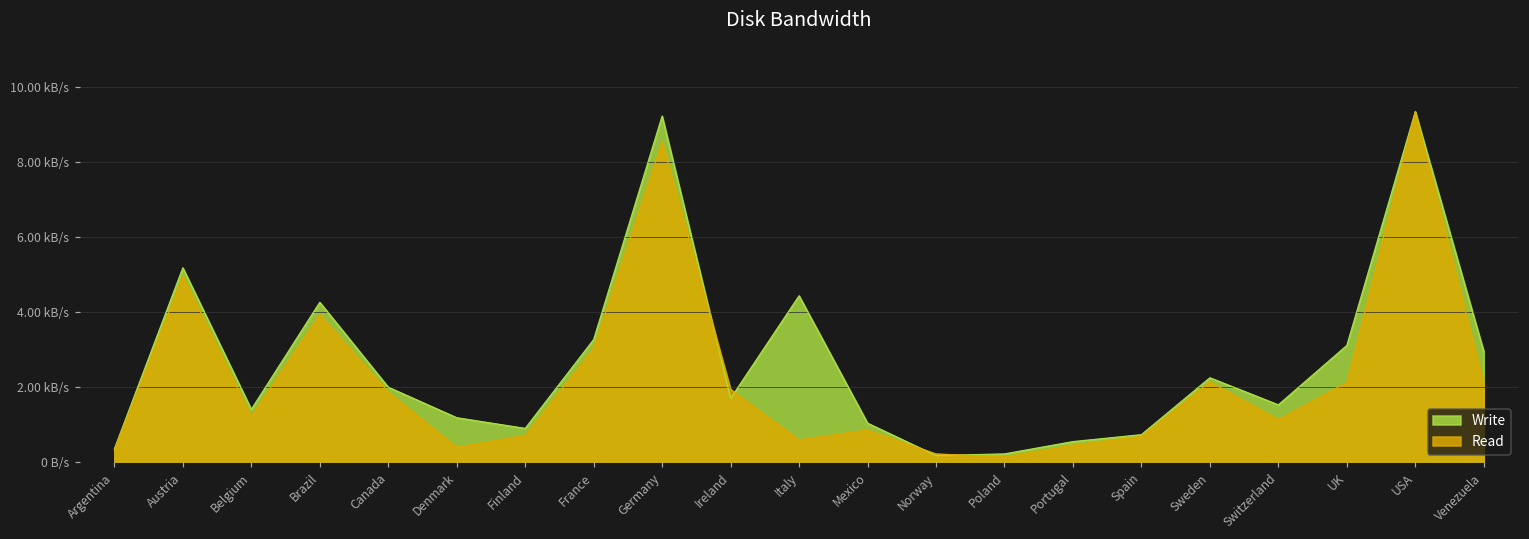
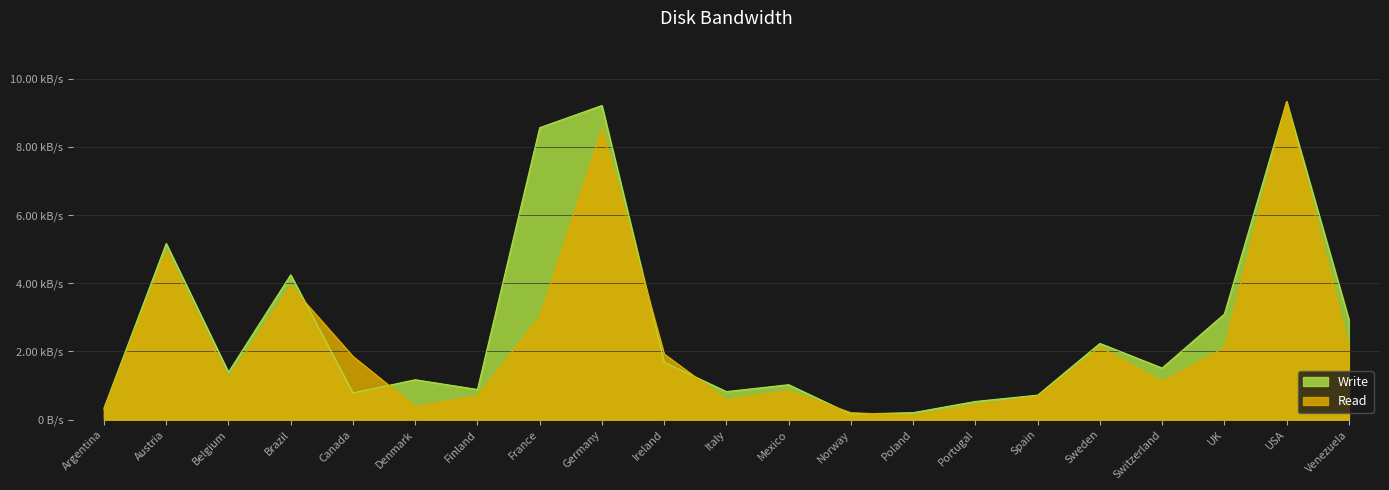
  {
    "Write": {
      "Austria": "5.2 kB/s",
      "Belgium": "1.4 kB/s",
      "Brazil": "4.2 kB/s",
-     "Canada": "2.0 kB/s",
+     "Canada": "0.8 kB/s",
      "Denmark": "1.2 kB/s",
      "Finland": "0.9 kB/s",
-     "France": "3.3 kB/s",
+     "France": "8.6 kB/s",
      "Germany": "9.2 kB/s",
      "Ireland": "1.7 kB/s",
-     "Italy": "4.4 kB/s",
+     "Italy": "0.8 kB/s",
      "Mexico": "1.0 kB/s",
      "Poland": "0.2 kB/s",
      "Portugal": "0.5 kB/s",
      "Sweden": "2.2 kB/s",
      "Switzerland": "1.5 kB/s",
      "UK": "3.1 kB/s",
      "Venezuela": "2.9 kB/s"
    },
    "Read": {
      "Austria": "4.9 kB/s",
      "Belgium": "1.2 kB/s",
      "Brazil": "3.9 kB/s",
      "Canada": "1.9 kB/s",
      "Denmark": "0.4 kB/s",
      "Finland": "0.7 kB/s",
      "France": "3.0 kB/s",
      "Germany": "8.5 kB/s",
      "Ireland": "1.9 kB/s",
      "Italy": "0.6 kB/s",
      "Mexico": "0.8 kB/s",
      "Poland": "0.1 kB/s",
      "Portugal": "0.4 kB/s",
      "Sweden": "2.1 kB/s",
      "Switzerland": "1.1 kB/s",
      "UK": "2.1 kB/s",
      "Venezuela": "2.1 kB/s"
    }
  }
